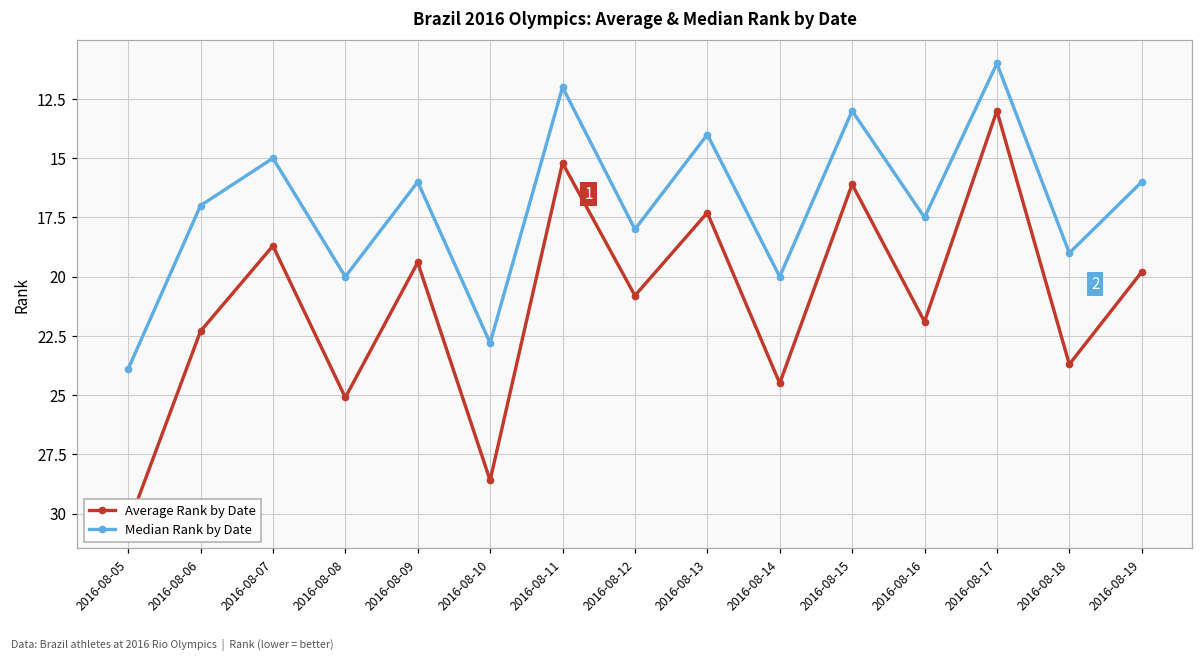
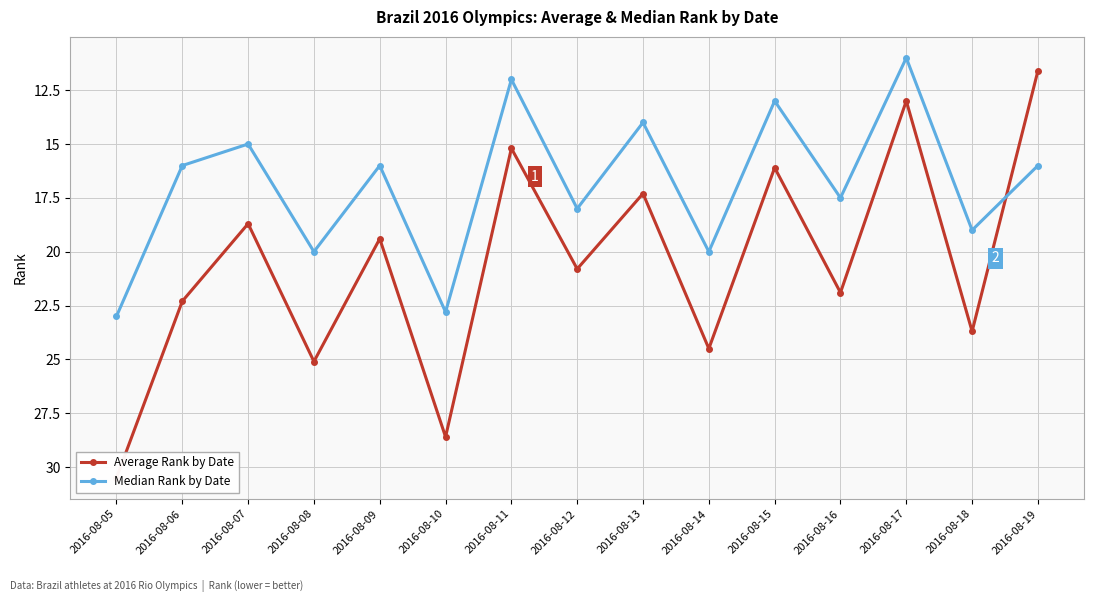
  {
    "Average Rank by Date": {
      "2016-08-06": 22.3,
      "2016-08-07": 18.7,
      "2016-08-08": 25.1,
      "2016-08-09": 19.4,
      "2016-08-10": 28.6,
      "2016-08-11": 15.2,
      "2016-08-12": 20.8,
      "2016-08-13": 17.3,
      "2016-08-14": 24.5,
      "2016-08-15": 16.1,
      "2016-08-16": 21.9,
      "2016-08-17": 13.0,
      "2016-08-18": 23.7,
-     "2016-08-19": 19.8
+     "2016-08-19": 11.6
    },
    "Median Rank by Date": {
-     "2016-08-05": 23.9,
-     "2016-08-06": 17,
+     "2016-08-05": 23.0,
+     "2016-08-06": 16,
      "2016-08-07": 15.0,
      "2016-08-08": 20.0,
      "2016-08-09": 16.0,
      "2016-08-10": 22.8,
      "2016-08-11": 12.0,
      "2016-08-12": 18.0,
      "2016-08-13": 14.0,
      "2016-08-14": 20.0,
      "2016-08-15": 13.0,
      "2016-08-16": 17.5,
      "2016-08-17": 11.0,
      "2016-08-18": 19.0,
      "2016-08-19": 16.0
    }
  }
